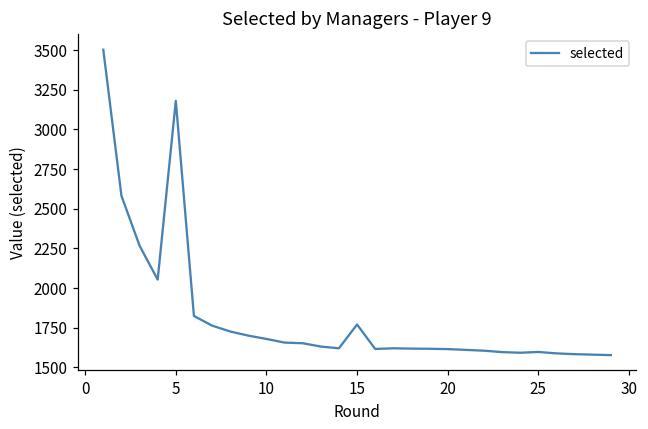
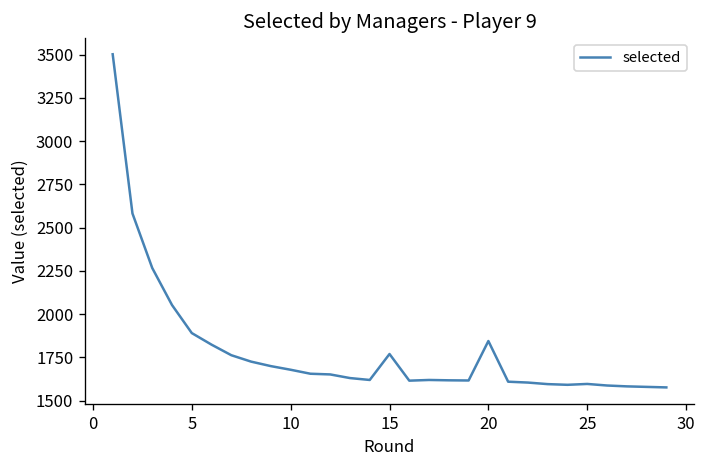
  {
-   "5": 3180,
+   "5": 1890,
    "10": 1680,
    "15": 1770,
-   "20": 1620,
+   "20": 1850,
    "25": 1600
  }
